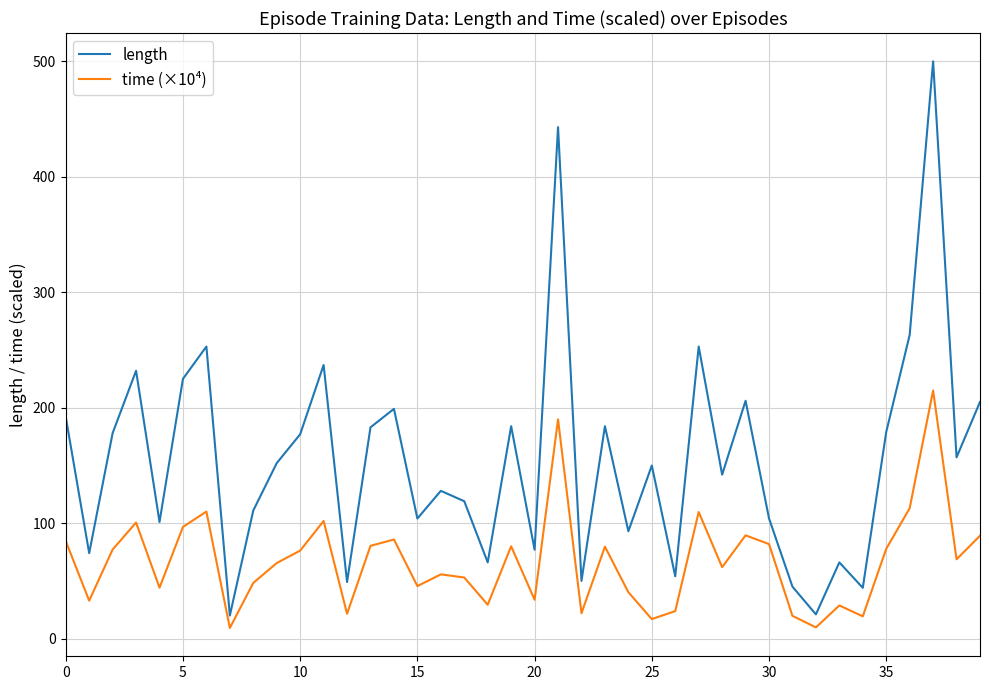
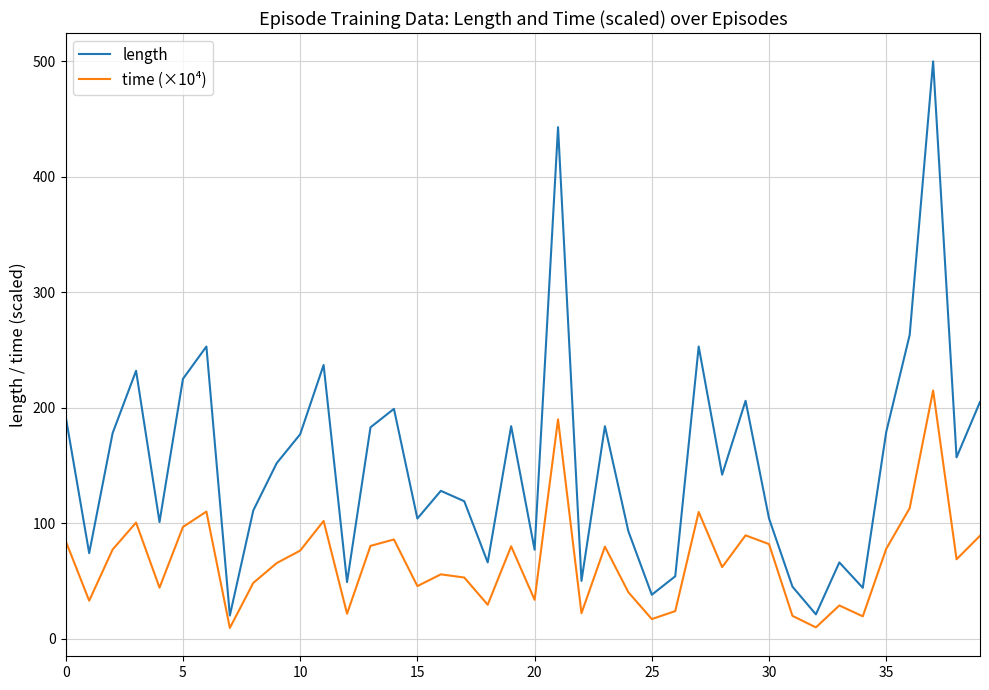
  {
    "length": {
      "0": 192,
      "5": 225,
      "10": 177,
      "15": 104,
      "20": 77,
-     "25": 150,
+     "25": 38,
      "30": 104,
      "35": 179
    },
    "time (×10⁴)": {
      "0": 84,
      "5": 97,
      "10": 76,
      "15": 45,
      "20": 34,
      "25": 17,
      "30": 82,
      "35": 78
    }
  }
